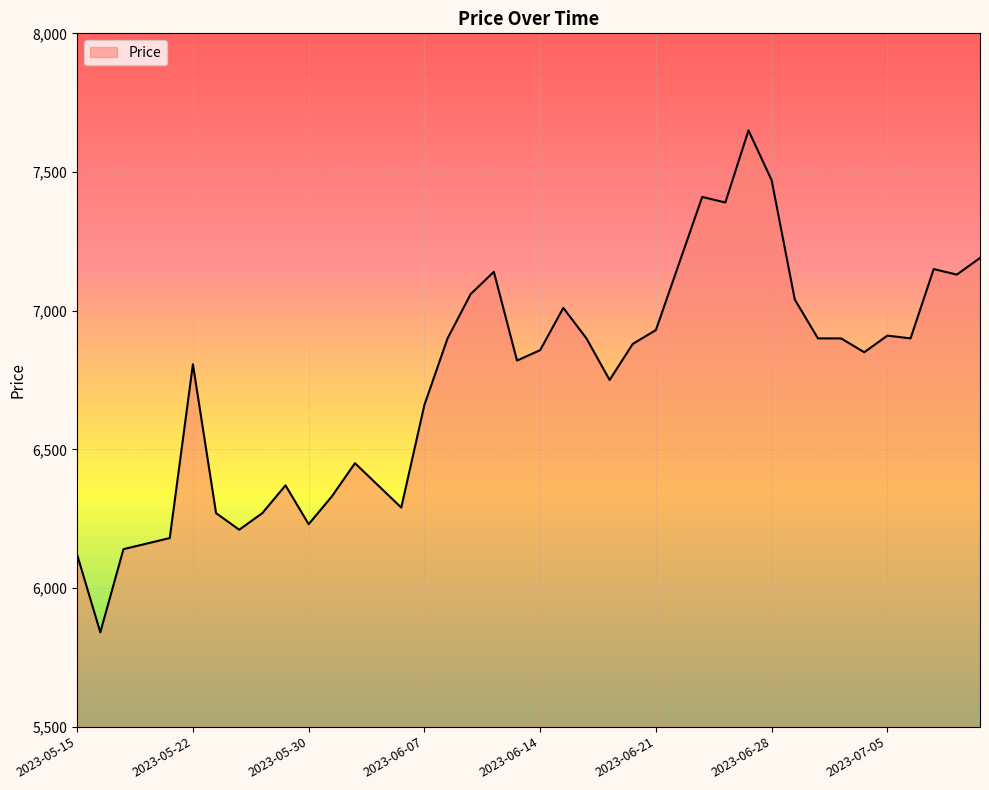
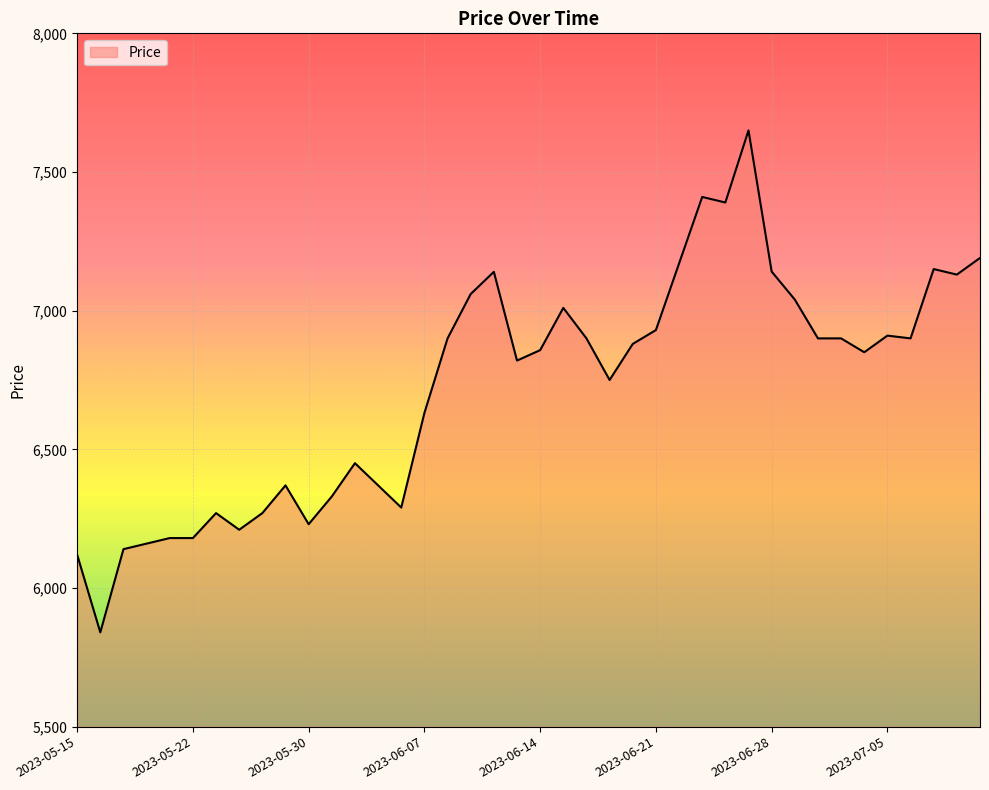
  {
    "2023-05-15": "6,120",
-   "2023-05-22": "6,810",
+   "2023-05-22": "6,180",
    "2023-05-30": "6,230",
-   "2023-06-07": "6,660",
+   "2023-06-07": "6,630",
    "2023-06-14": "6,860",
    "2023-06-21": "6,930",
-   "2023-06-28": "7,470",
+   "2023-06-28": "7,140",
    "2023-07-05": "6,910"
  }
